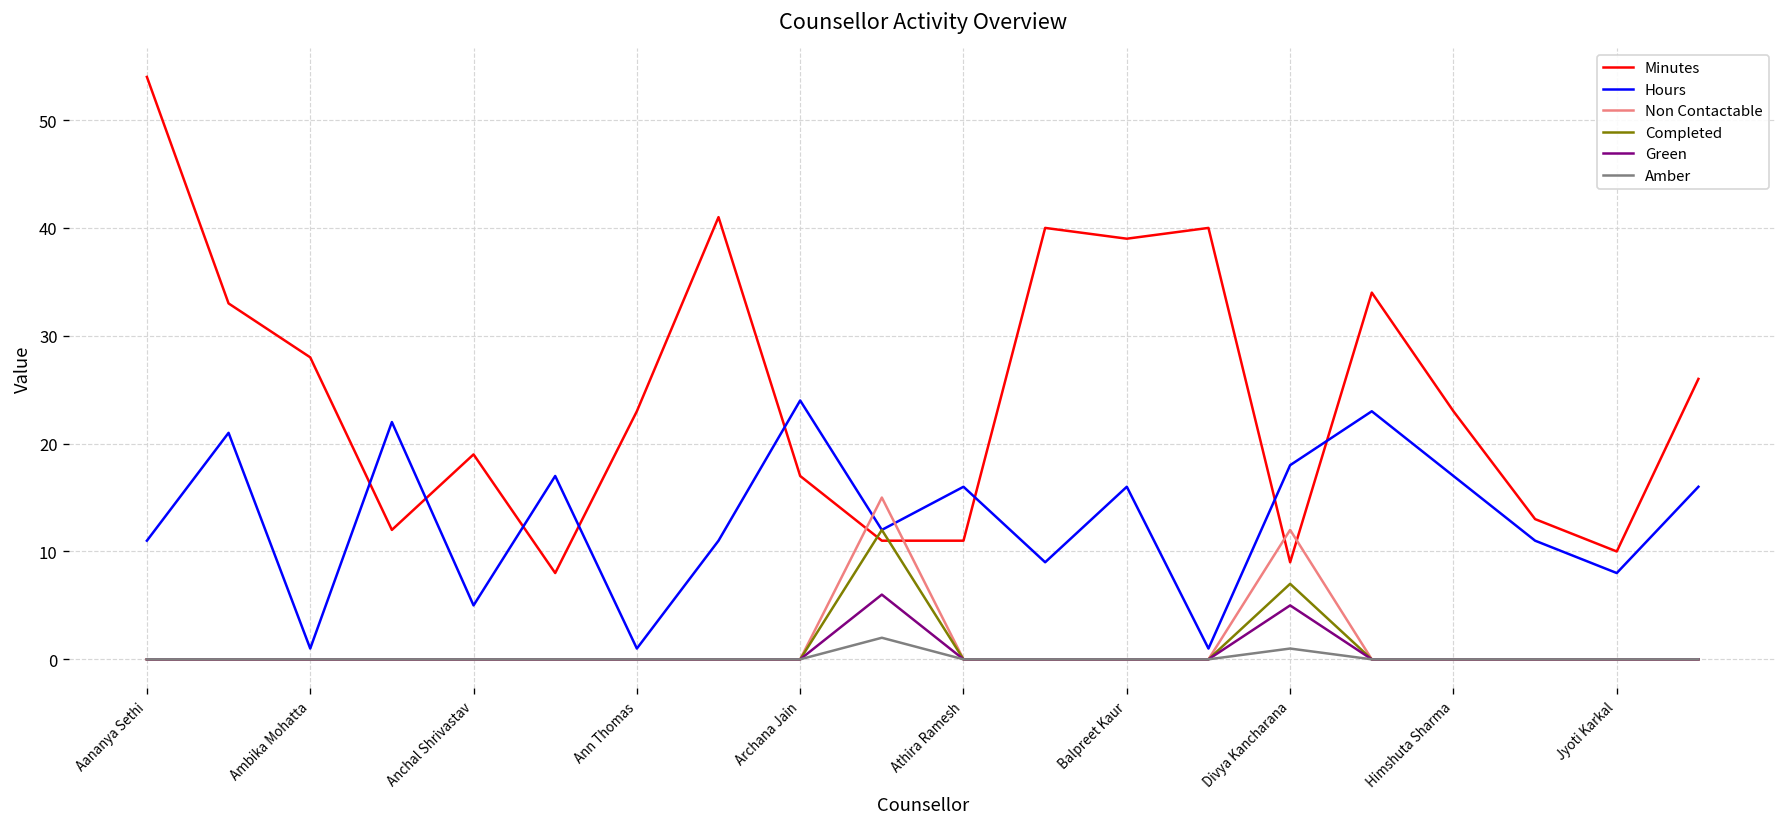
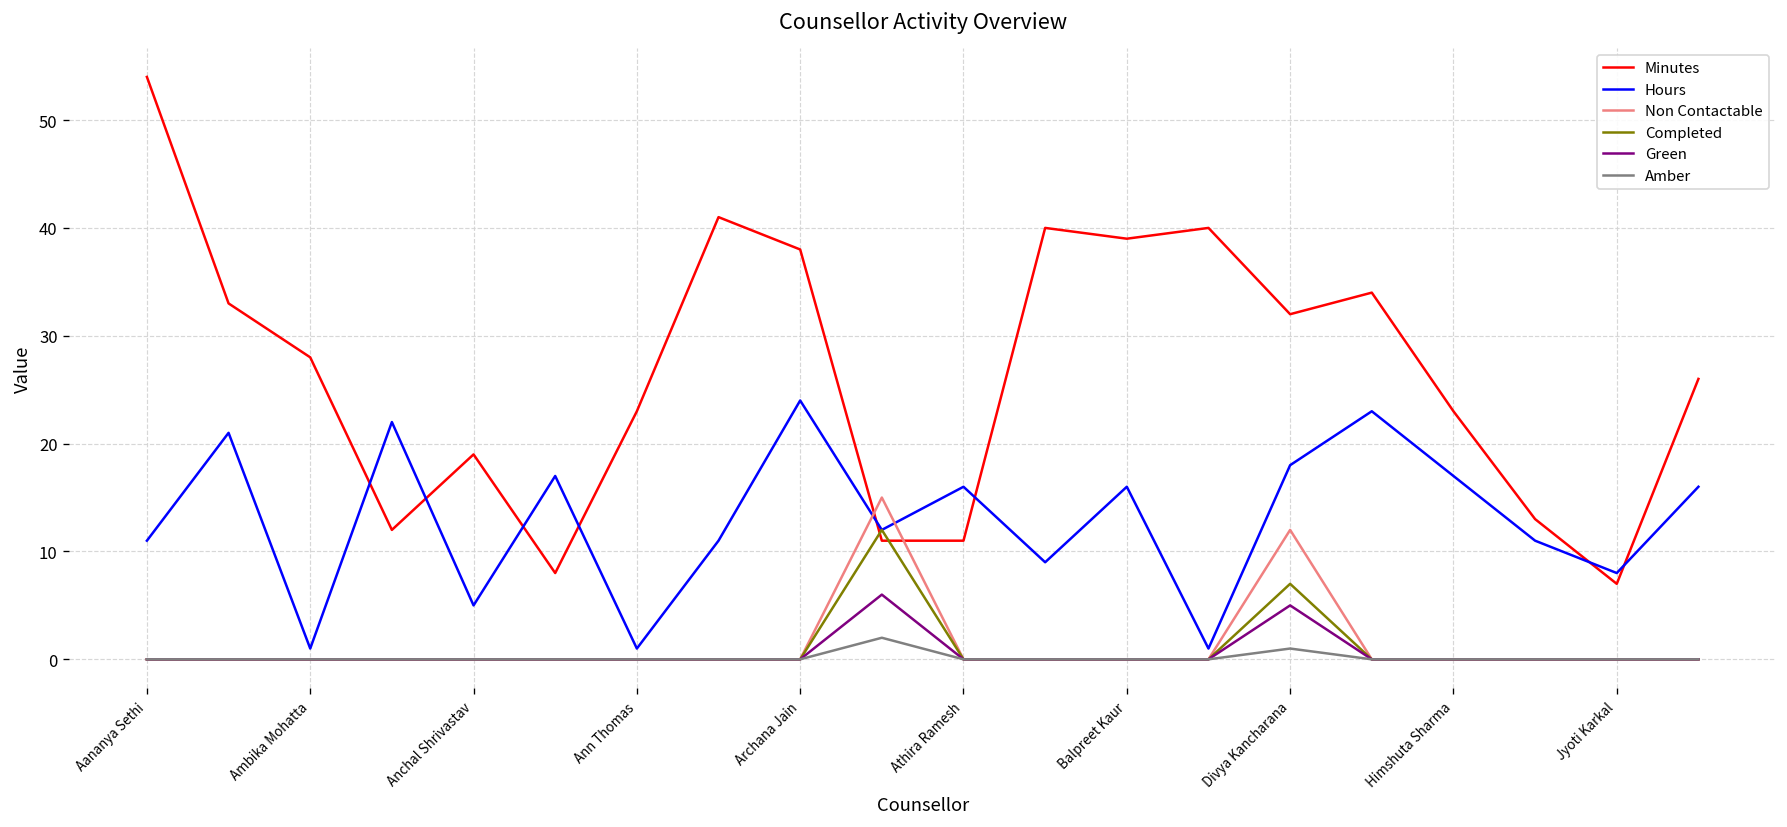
  {
    "Minutes": {
      "Aananya Sethi": 54,
      "Ambika Mohatta": 28,
      "Anchal Shrivastav": 19,
      "Ann Thomas": 23,
-     "Archana Jain": 17,
+     "Archana Jain": 38,
      "Athira Ramesh": 11,
      "Balpreet Kaur": 39,
-     "Divya Kancharana": 9,
+     "Divya Kancharana": 32,
      "Himshuta Sharma": 23,
-     "Jyoti Karkal": 10
+     "Jyoti Karkal": 7
    },
    "Hours": {
      "Aananya Sethi": 11,
      "Ambika Mohatta": 1,
      "Anchal Shrivastav": 5,
      "Ann Thomas": 1,
      "Archana Jain": 24,
      "Athira Ramesh": 16,
      "Balpreet Kaur": 16,
      "Divya Kancharana": 18,
      "Himshuta Sharma": 17,
      "Jyoti Karkal": 8
    },
    "Non Contactable": {
      "Divya Kancharana": 12
    },
    "Completed": {
      "Divya Kancharana": 7
    },
    "Green": {
      "Divya Kancharana": 5
    },
    "Amber": {
      "Divya Kancharana": 1
    }
  }
